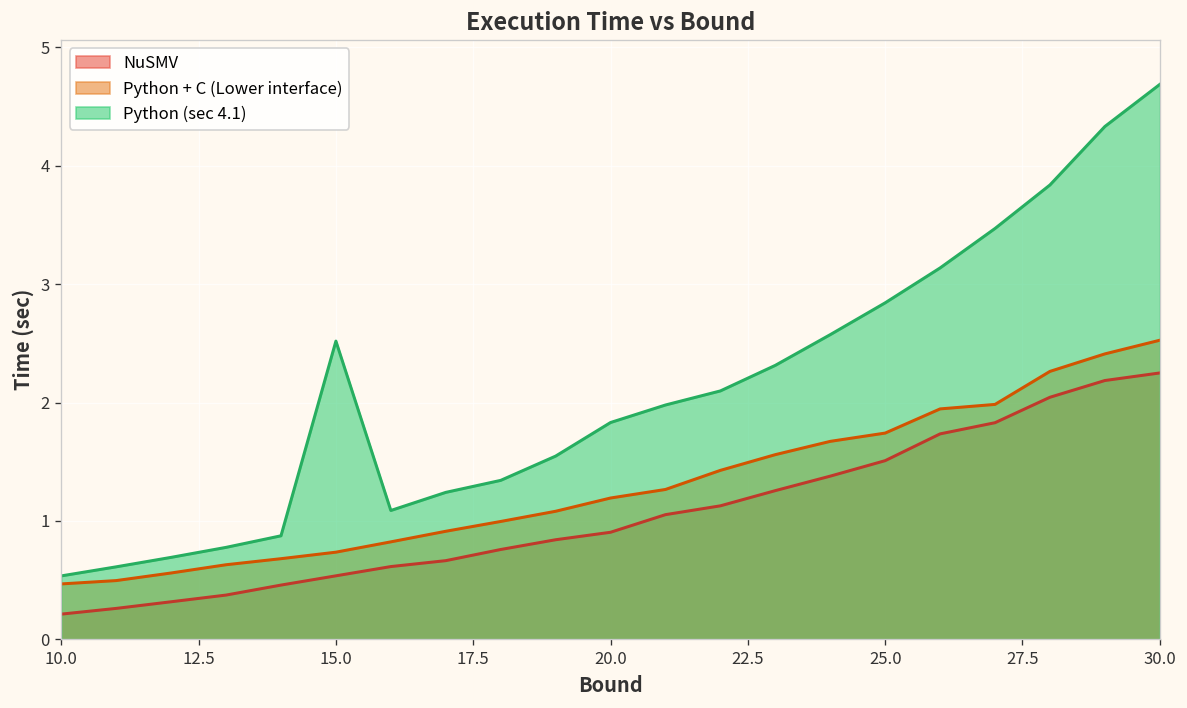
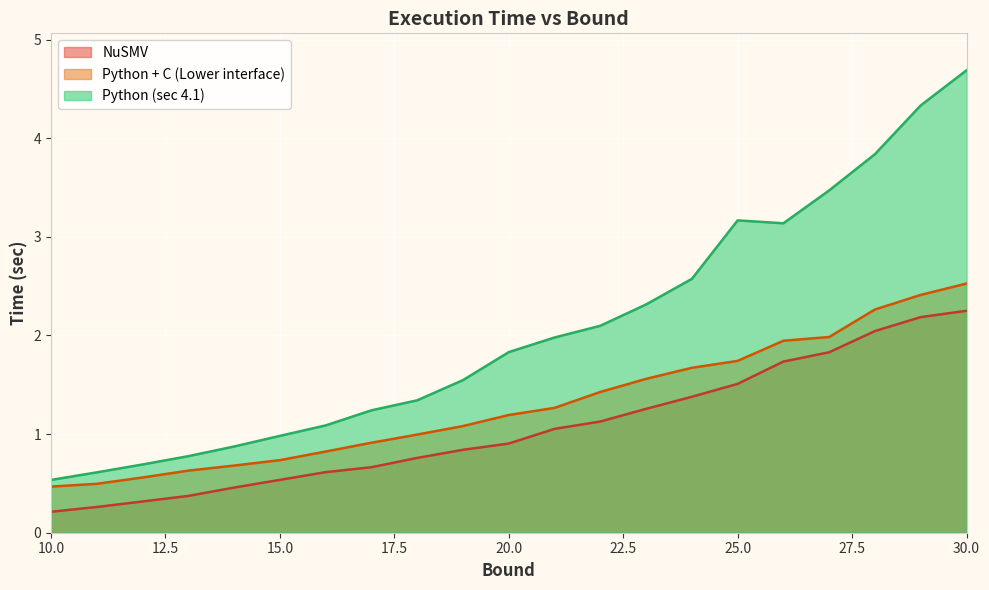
  {
    "Python (sec 4.1)": {
      "10.0": 0.5,
-     "15.0": 2.5,
+     "15.0": 1.0,
      "20.0": 1.8,
-     "25.0": 2.8,
+     "25.0": 3.2,
      "30.0": 4.7
    }
  }
